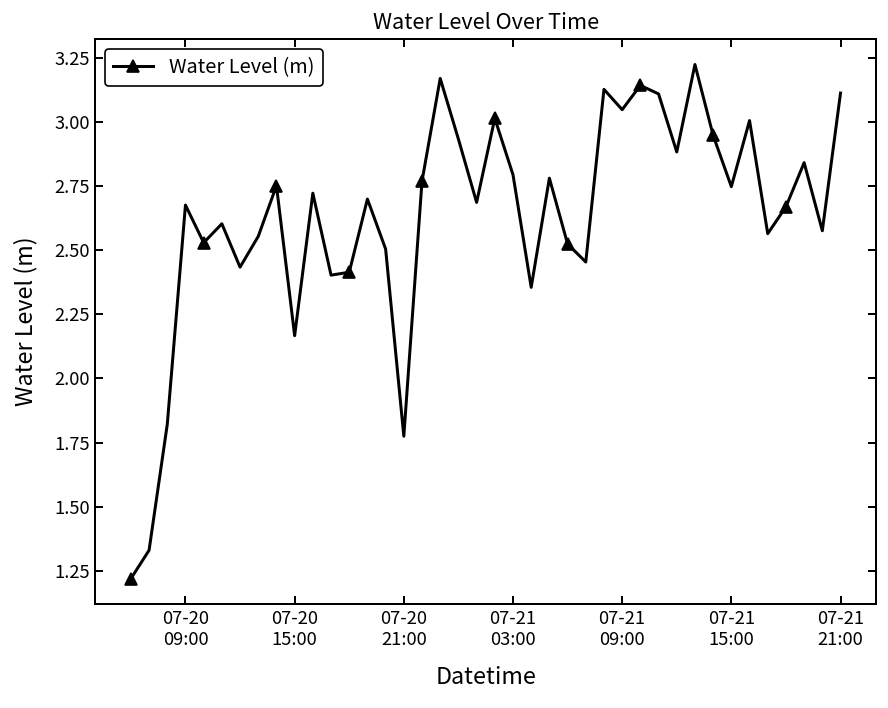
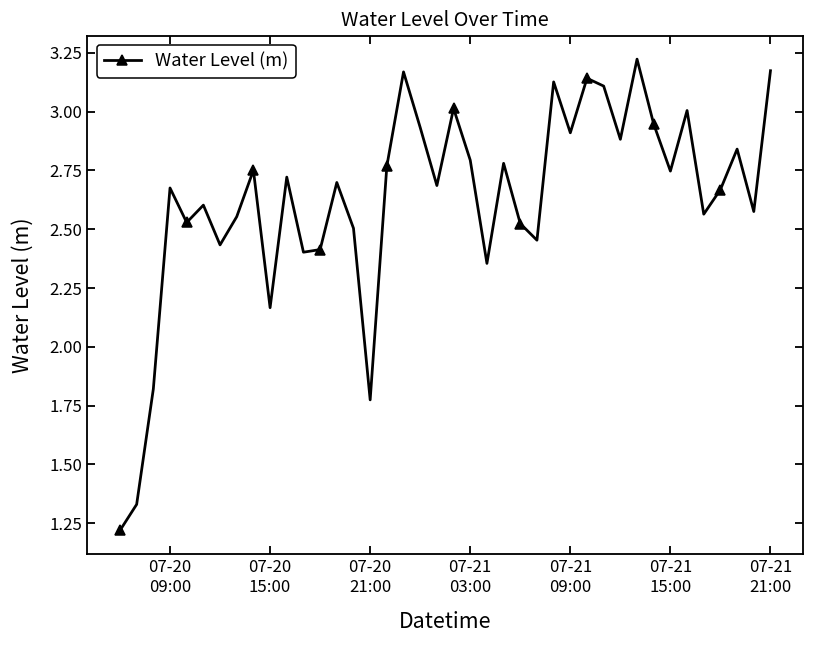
  {
    "07-20 09:00": 2.68,
    "07-20 15:00": 2.17,
    "07-20 21:00": 1.77,
    "07-21 03:00": 2.79,
-   "07-21 09:00": 3.05,
+   "07-21 09:00": 2.91,
    "07-21 15:00": 2.75,
-   "07-21 21:00": 3.11
+   "07-21 21:00": 3.17
  }
